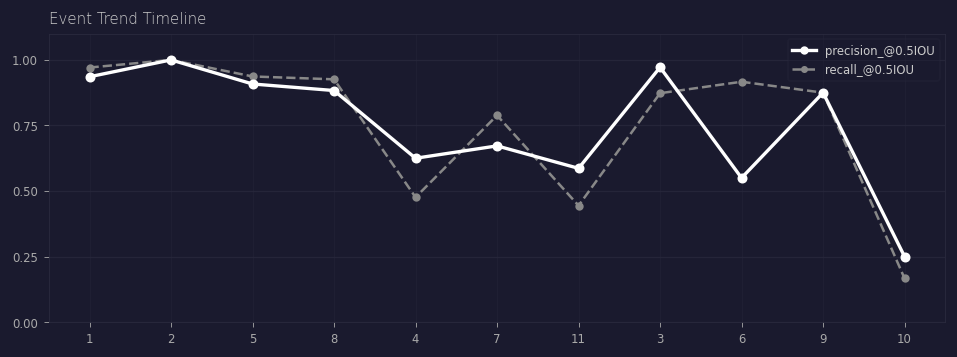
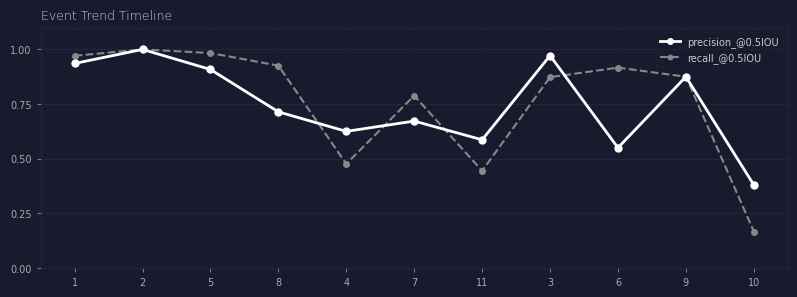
  {
    "precision_@0.5IOU": {
      "1": 0.94,
      "5": 0.91,
-     "8": 0.88,
+     "8": 0.71,
      "4": 0.63,
      "7": 0.67,
      "11": 0.59,
      "3": 0.97,
      "6": 0.55,
-     "10": 0.25
+     "10": 0.38
    },
    "recall_@0.5IOU": {
      "1": 0.97,
-     "5": 0.94,
+     "5": 0.98,
      "8": 0.93,
      "4": 0.48,
      "7": 0.79,
      "11": 0.44,
      "3": 0.87,
      "6": 0.92,
      "10": 0.17
    }
  }
